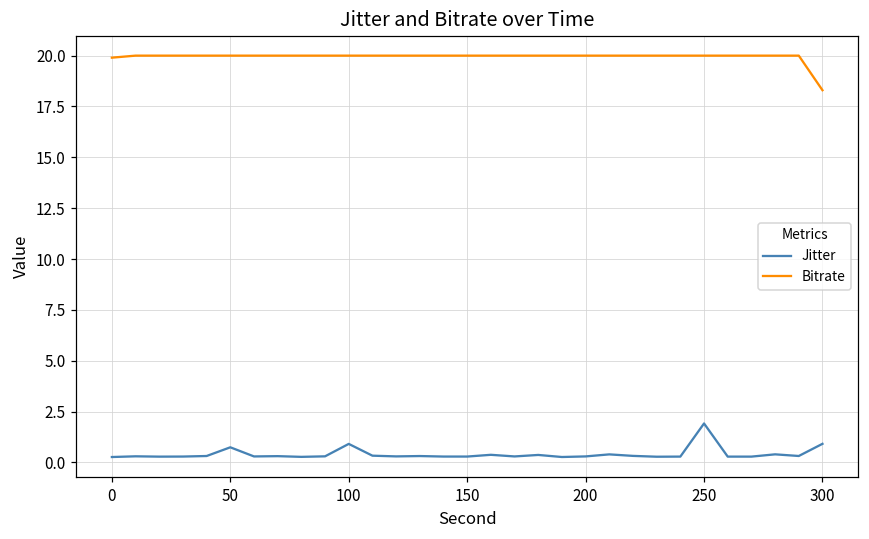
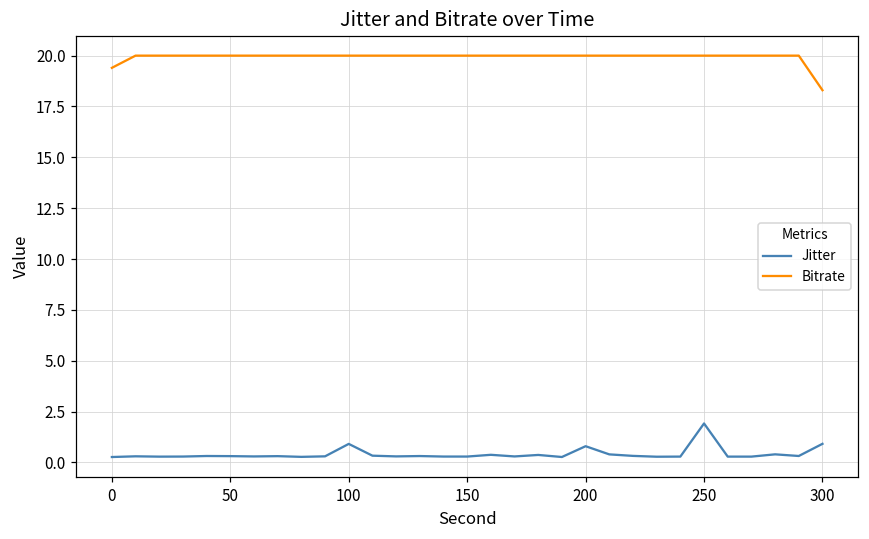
  {
    "Jitter": {
      "0": 0.3,
-     "50": 0.7,
+     "50": 0.3,
      "100": 0.9,
      "150": 0.3,
-     "200": 0.3,
+     "200": 0.8,
      "250": 1.9,
      "300": 0.9
    },
    "Bitrate": {
-     "0": 19.9,
+     "0": 19.4,
      "50": 20.0,
      "100": 20.0,
      "150": 20.0,
      "200": 20.0,
      "250": 20.0,
      "300": 18.3
    }
  }
